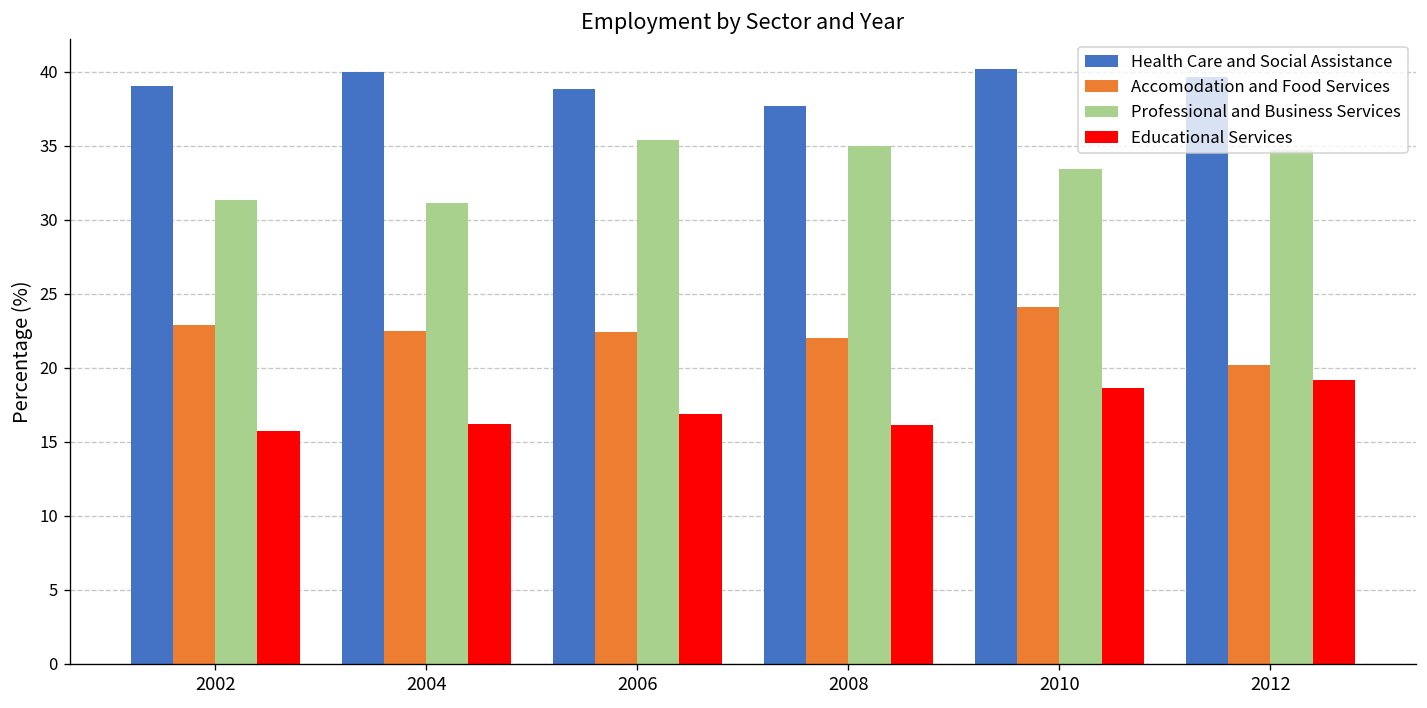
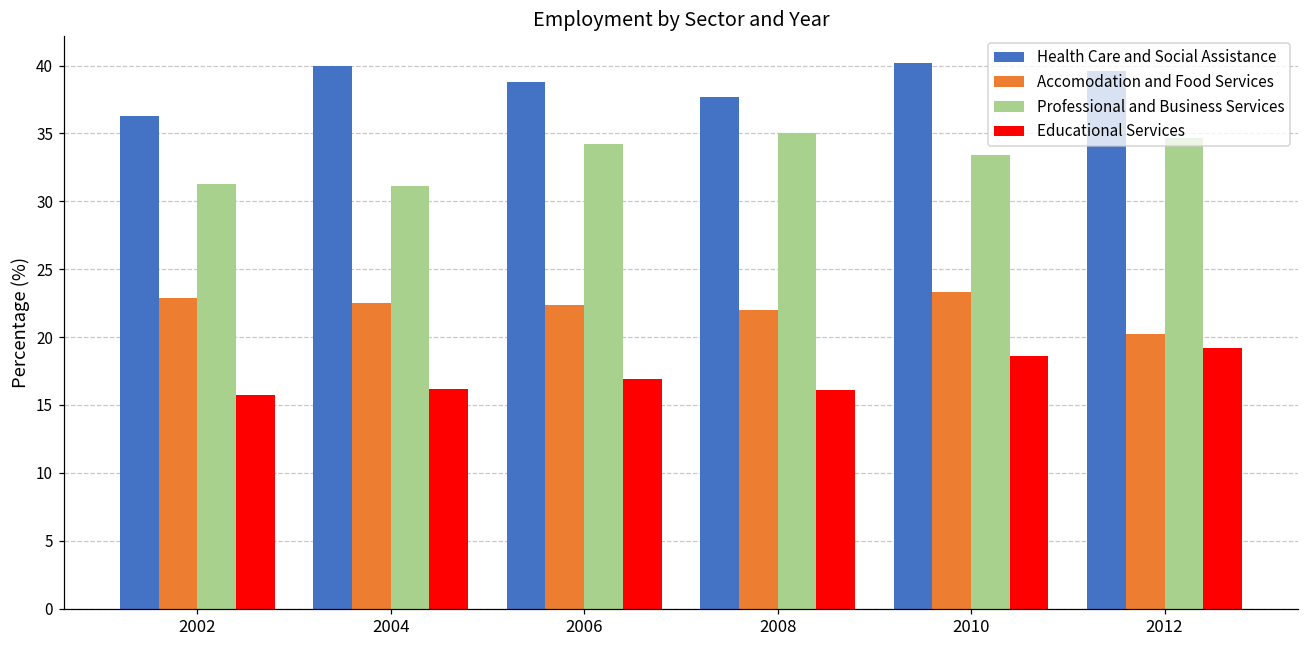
  {
    "Health Care and Social Assistance": {
-     "2002": 39.0,
+     "2002": 36.3,
      "2004": 40.0,
      "2006": 38.8,
      "2008": 37.7,
      "2010": 40.2
    },
    "Accomodation and Food Services": {
      "2002": 22.9,
      "2004": 22.5,
      "2006": 22.4,
      "2008": 22.0,
-     "2010": 24.1,
+     "2010": 23.3,
      "2012": 20.2
    },
    "Professional and Business Services": {
      "2002": 31.3,
      "2004": 31.1,
-     "2006": 35.4,
+     "2006": 34.2,
      "2008": 35.0,
      "2010": 33.4
    },
    "Educational Services": {
      "2002": 15.7,
      "2004": 16.2,
      "2006": 16.9,
      "2008": 16.1,
      "2010": 18.6,
      "2012": 19.2
    }
  }
